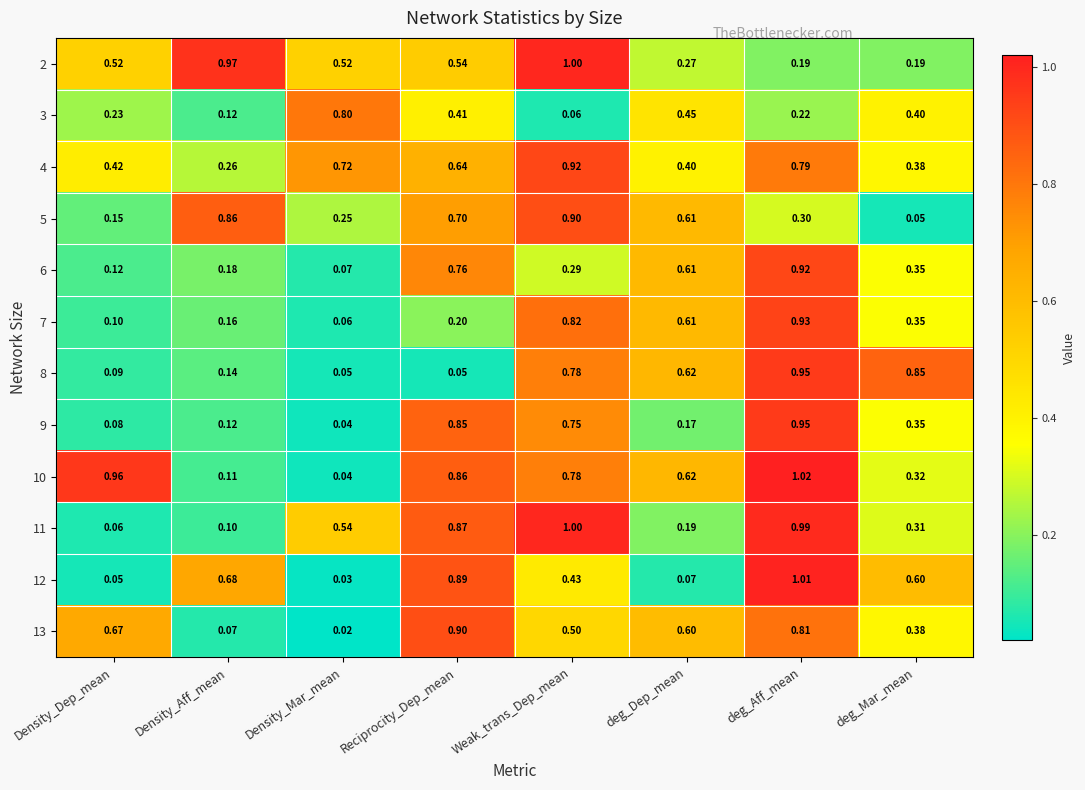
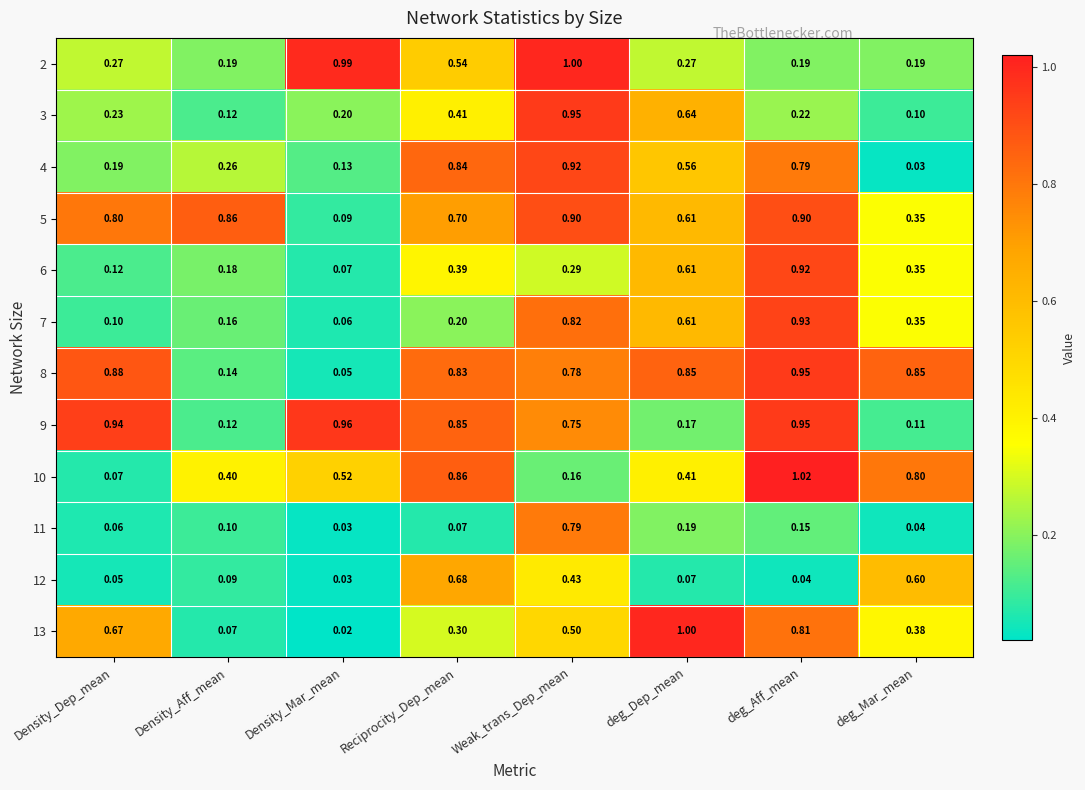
  {
    "2": {
-     "Density_Dep_mean": 0.52,
-     "Density_Aff_mean": 0.97,
-     "Density_Mar_mean": 0.52,
+     "Density_Dep_mean": 0.27,
+     "Density_Aff_mean": 0.19,
+     "Density_Mar_mean": 0.99,
      "Reciprocity_Dep_mean": 0.54,
      "Weak_trans_Dep_mean": 1.00,
      "deg_Dep_mean": 0.27,
      "deg_Aff_mean": 0.19,
      "deg_Mar_mean": 0.19
    },
    "3": {
      "Density_Dep_mean": 0.23,
      "Density_Aff_mean": 0.12,
-     "Density_Mar_mean": 0.80,
+     "Density_Mar_mean": 0.20,
      "Reciprocity_Dep_mean": 0.41,
-     "Weak_trans_Dep_mean": 0.06,
-     "deg_Dep_mean": 0.45,
+     "Weak_trans_Dep_mean": 0.95,
+     "deg_Dep_mean": 0.64,
      "deg_Aff_mean": 0.22,
-     "deg_Mar_mean": 0.40
+     "deg_Mar_mean": 0.10
    },
    "4": {
-     "Density_Dep_mean": 0.42,
+     "Density_Dep_mean": 0.19,
      "Density_Aff_mean": 0.26,
-     "Density_Mar_mean": 0.72,
-     "Reciprocity_Dep_mean": 0.64,
+     "Density_Mar_mean": 0.13,
+     "Reciprocity_Dep_mean": 0.84,
      "Weak_trans_Dep_mean": 0.92,
-     "deg_Dep_mean": 0.40,
+     "deg_Dep_mean": 0.56,
      "deg_Aff_mean": 0.79,
-     "deg_Mar_mean": 0.38
+     "deg_Mar_mean": 0.03
    },
    "5": {
-     "Density_Dep_mean": 0.15,
+     "Density_Dep_mean": 0.80,
      "Density_Aff_mean": 0.86,
-     "Density_Mar_mean": 0.25,
+     "Density_Mar_mean": 0.09,
      "Reciprocity_Dep_mean": 0.70,
      "Weak_trans_Dep_mean": 0.90,
      "deg_Dep_mean": 0.61,
-     "deg_Aff_mean": 0.30,
-     "deg_Mar_mean": 0.05
+     "deg_Aff_mean": 0.90,
+     "deg_Mar_mean": 0.35
    },
    "6": {
      "Density_Dep_mean": 0.12,
      "Density_Aff_mean": 0.18,
      "Density_Mar_mean": 0.07,
-     "Reciprocity_Dep_mean": 0.76,
+     "Reciprocity_Dep_mean": 0.39,
      "Weak_trans_Dep_mean": 0.29,
      "deg_Dep_mean": 0.61,
      "deg_Aff_mean": 0.92,
      "deg_Mar_mean": 0.35
    },
    "7": {
      "Density_Dep_mean": 0.10,
      "Density_Aff_mean": 0.16,
      "Density_Mar_mean": 0.06,
      "Reciprocity_Dep_mean": 0.20,
      "Weak_trans_Dep_mean": 0.82,
      "deg_Dep_mean": 0.61,
      "deg_Aff_mean": 0.93,
      "deg_Mar_mean": 0.35
    },
    "8": {
-     "Density_Dep_mean": 0.09,
+     "Density_Dep_mean": 0.88,
      "Density_Aff_mean": 0.14,
      "Density_Mar_mean": 0.05,
-     "Reciprocity_Dep_mean": 0.05,
+     "Reciprocity_Dep_mean": 0.83,
      "Weak_trans_Dep_mean": 0.78,
-     "deg_Dep_mean": 0.62,
+     "deg_Dep_mean": 0.85,
      "deg_Aff_mean": 0.95,
      "deg_Mar_mean": 0.85
    },
    "9": {
-     "Density_Dep_mean": 0.08,
+     "Density_Dep_mean": 0.94,
      "Density_Aff_mean": 0.12,
-     "Density_Mar_mean": 0.04,
+     "Density_Mar_mean": 0.96,
      "Reciprocity_Dep_mean": 0.85,
      "Weak_trans_Dep_mean": 0.75,
      "deg_Dep_mean": 0.17,
      "deg_Aff_mean": 0.95,
-     "deg_Mar_mean": 0.35
+     "deg_Mar_mean": 0.11
    },
    "10": {
-     "Density_Dep_mean": 0.96,
-     "Density_Aff_mean": 0.11,
-     "Density_Mar_mean": 0.04,
+     "Density_Dep_mean": 0.07,
+     "Density_Aff_mean": 0.40,
+     "Density_Mar_mean": 0.52,
      "Reciprocity_Dep_mean": 0.86,
-     "Weak_trans_Dep_mean": 0.78,
-     "deg_Dep_mean": 0.62,
+     "Weak_trans_Dep_mean": 0.16,
+     "deg_Dep_mean": 0.41,
      "deg_Aff_mean": 1.02,
-     "deg_Mar_mean": 0.32
+     "deg_Mar_mean": 0.80
    },
    "11": {
      "Density_Dep_mean": 0.06,
      "Density_Aff_mean": 0.10,
-     "Density_Mar_mean": 0.54,
-     "Reciprocity_Dep_mean": 0.87,
-     "Weak_trans_Dep_mean": 1.00,
+     "Density_Mar_mean": 0.03,
+     "Reciprocity_Dep_mean": 0.07,
+     "Weak_trans_Dep_mean": 0.79,
      "deg_Dep_mean": 0.19,
-     "deg_Aff_mean": 0.99,
-     "deg_Mar_mean": 0.31
+     "deg_Aff_mean": 0.15,
+     "deg_Mar_mean": 0.04
    },
    "12": {
      "Density_Dep_mean": 0.05,
-     "Density_Aff_mean": 0.68,
+     "Density_Aff_mean": 0.09,
      "Density_Mar_mean": 0.03,
-     "Reciprocity_Dep_mean": 0.89,
+     "Reciprocity_Dep_mean": 0.68,
      "Weak_trans_Dep_mean": 0.43,
      "deg_Dep_mean": 0.07,
-     "deg_Aff_mean": 1.01,
+     "deg_Aff_mean": 0.04,
      "deg_Mar_mean": 0.60
    },
    "13": {
      "Density_Dep_mean": 0.67,
      "Density_Aff_mean": 0.07,
      "Density_Mar_mean": 0.02,
-     "Reciprocity_Dep_mean": 0.90,
+     "Reciprocity_Dep_mean": 0.30,
      "Weak_trans_Dep_mean": 0.50,
-     "deg_Dep_mean": 0.60,
+     "deg_Dep_mean": 1.00,
      "deg_Aff_mean": 0.81,
      "deg_Mar_mean": 0.38
    }
  }
